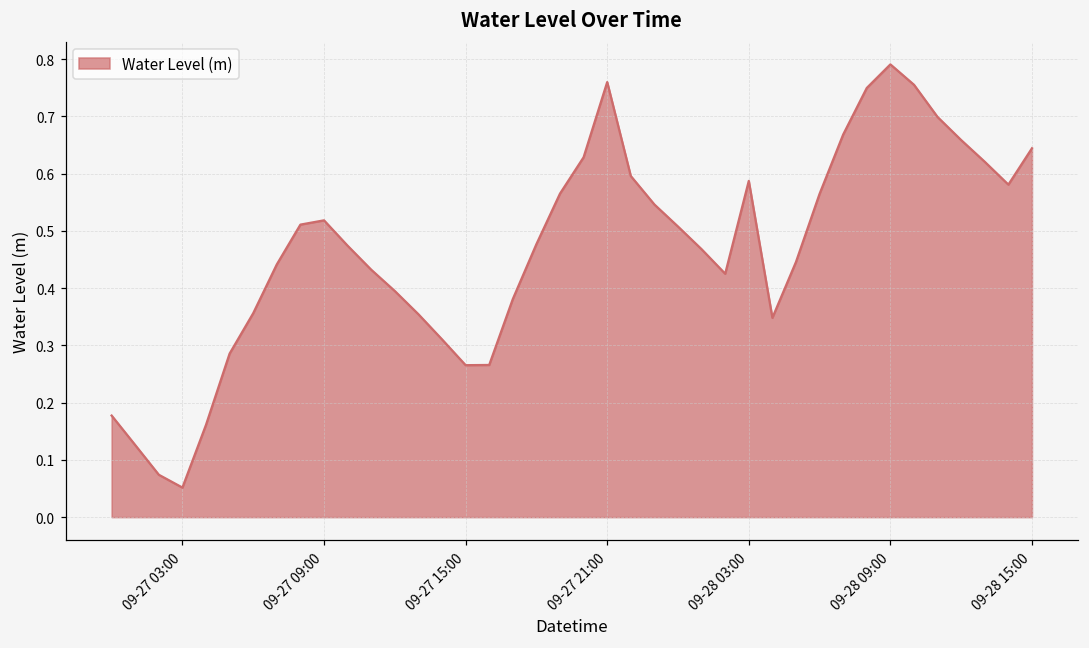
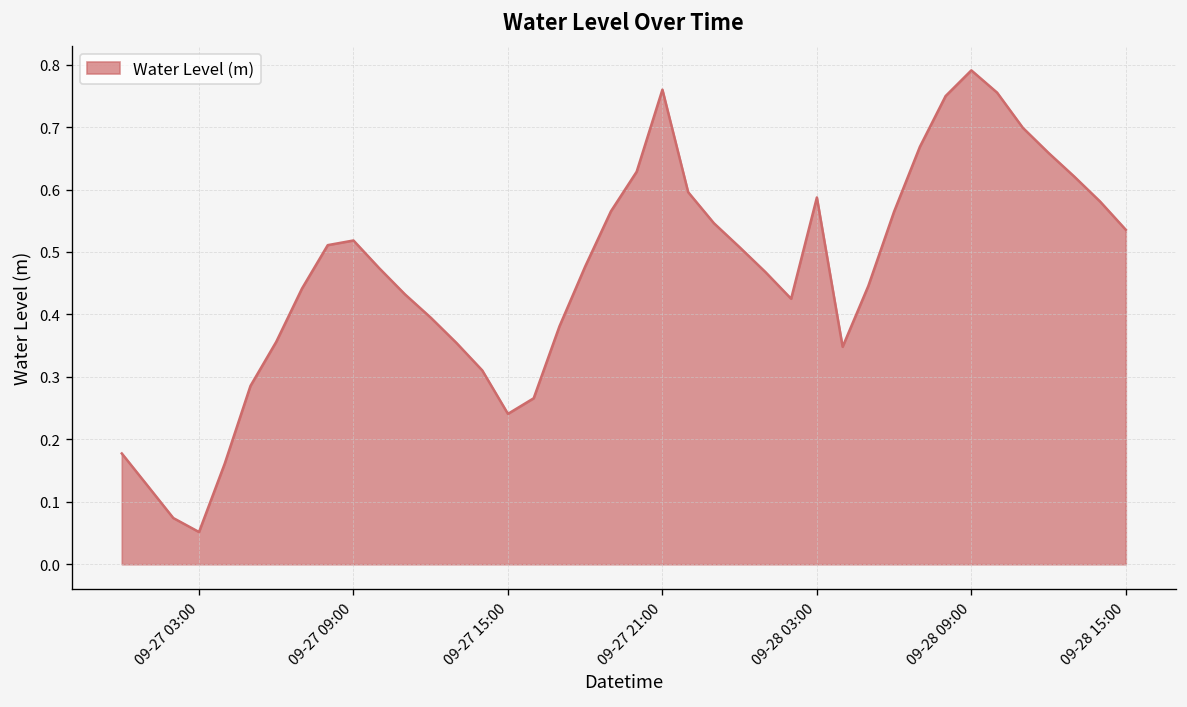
  {
    "09-27 03:00": 0.05,
    "09-27 09:00": 0.52,
-   "09-27 15:00": 0.27,
+   "09-27 15:00": 0.24,
    "09-27 21:00": 0.76,
    "09-28 03:00": 0.59,
    "09-28 09:00": 0.79,
-   "09-28 15:00": 0.64
+   "09-28 15:00": 0.54
  }
